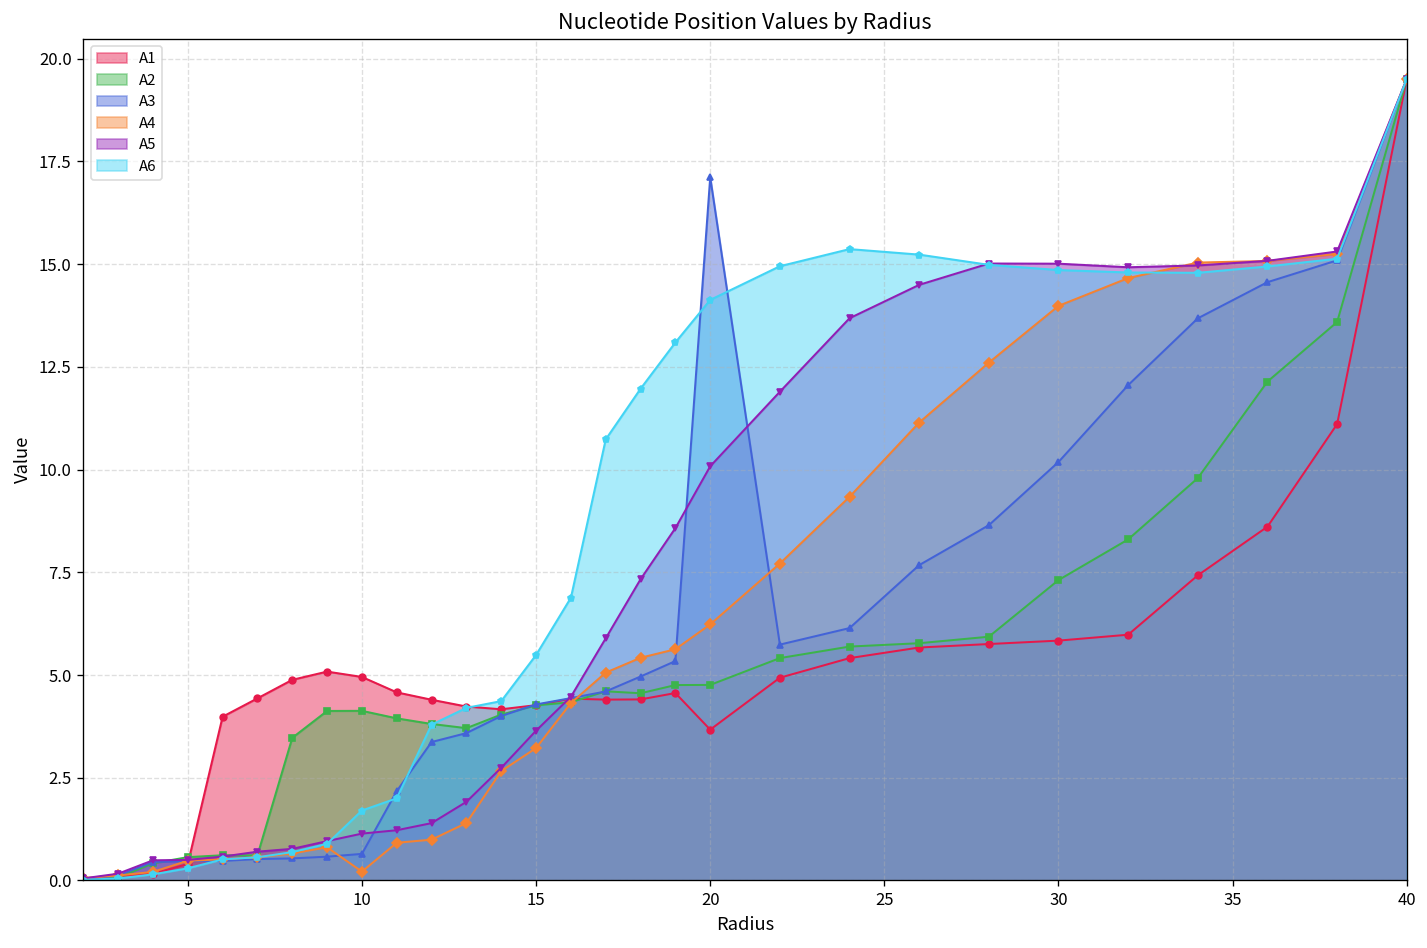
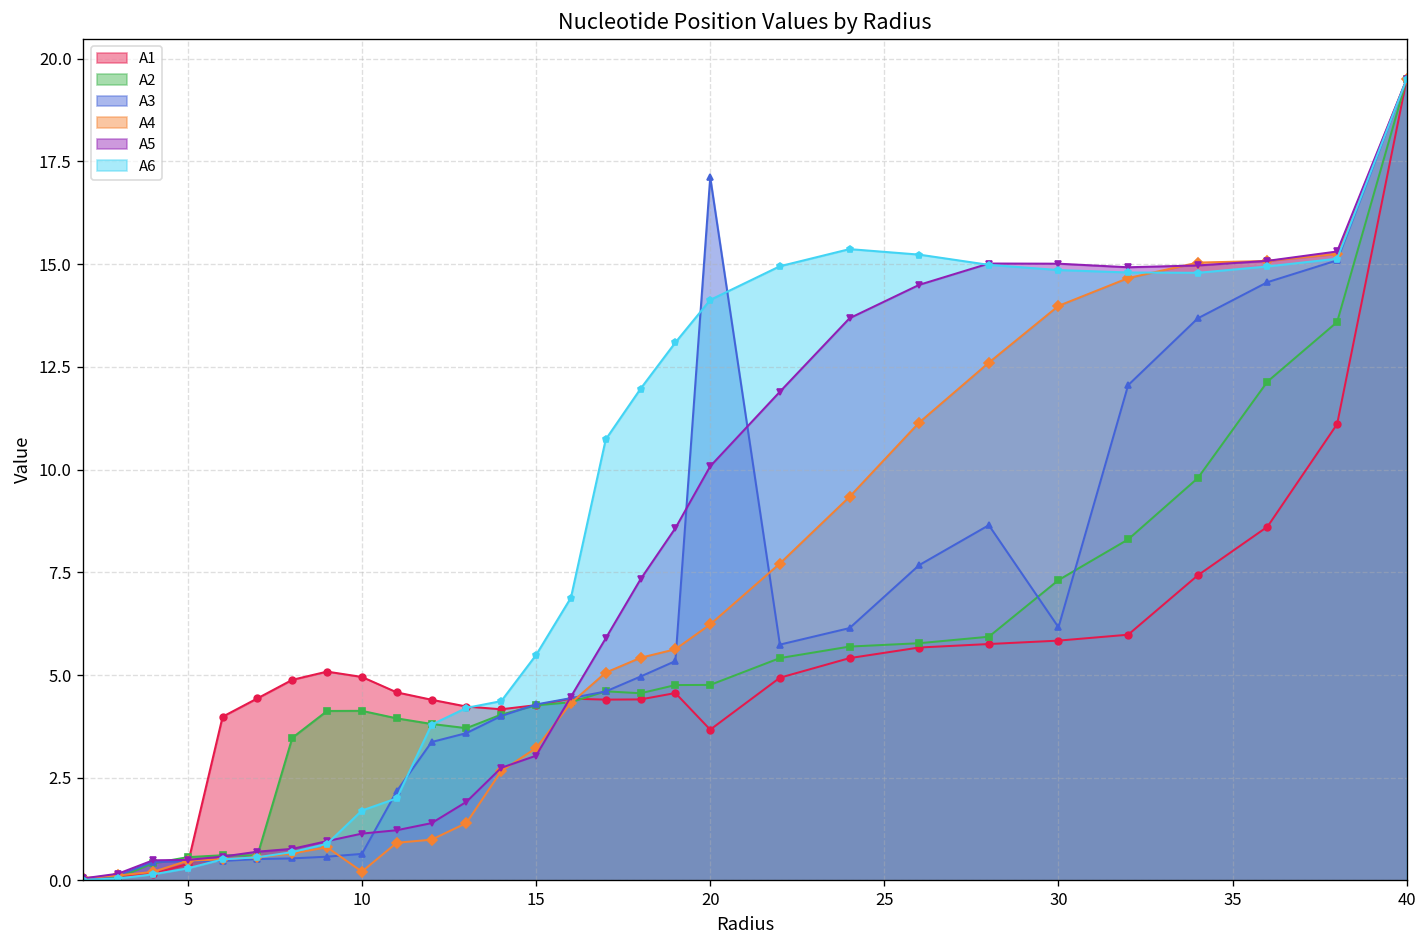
  {
    "A1": {
      "10": 5.0,
      "20": 3.7,
      "30": 5.8
    },
    "A2": {
      "10": 4.1,
      "20": 4.8,
      "30": 7.3
    },
    "A3": {
      "10": 0.6,
      "20": 17.1,
-     "30": 10.2
+     "30": 6.2
    },
    "A4": {
      "10": 0.2,
      "15": 3.2,
      "20": 6.2,
      "30": 14.0
    },
    "A5": {
      "10": 1.1,
-     "15": 3.6,
+     "15": 3.0,
      "20": 10.1,
      "30": 15.0
    },
    "A6": {
      "5": 0.3,
      "10": 1.7,
      "15": 5.5,
      "20": 14.1,
      "30": 14.9
    }
  }
